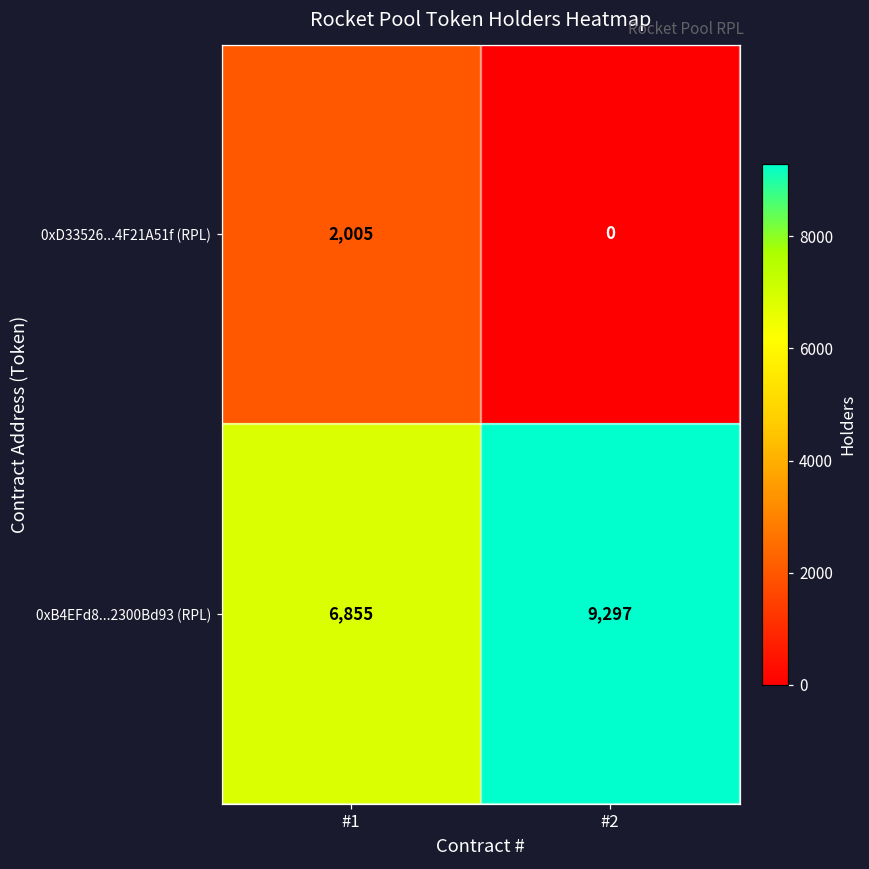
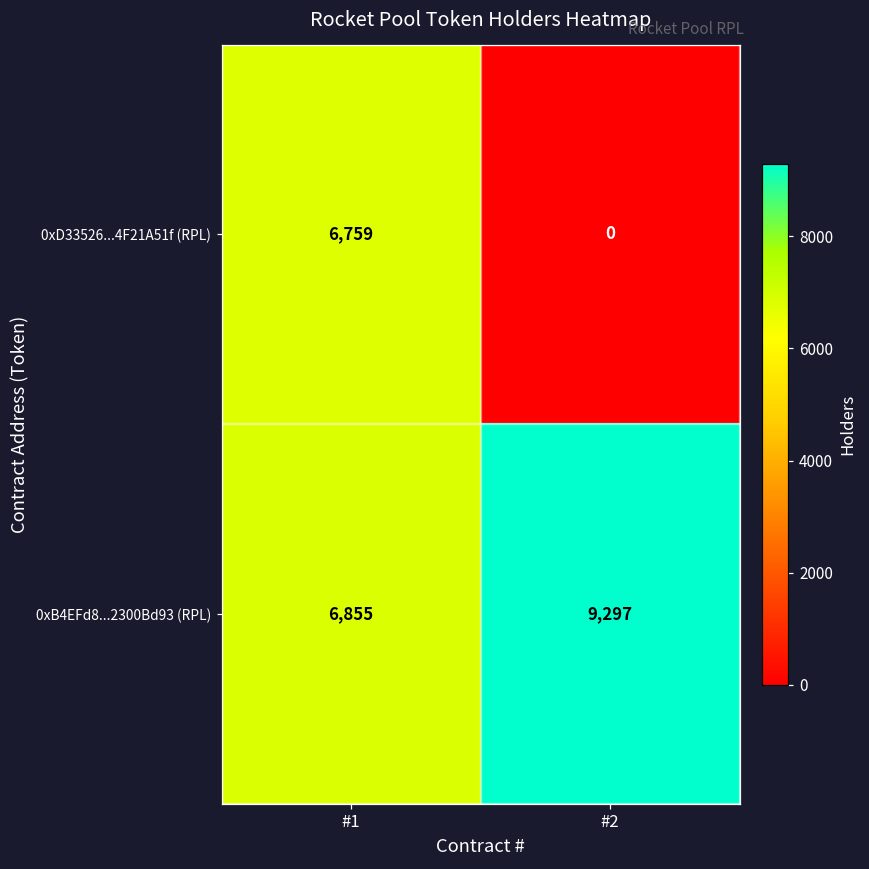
  {
    "0xD33526...4F21A51f (RPL)": {
-     "#1": "2,005",
+     "#1": "6,759",
      "#2": "0"
    },
    "0xB4EFd8...2300Bd93 (RPL)": {
      "#1": "6,855",
      "#2": "9,297"
    }
  }
